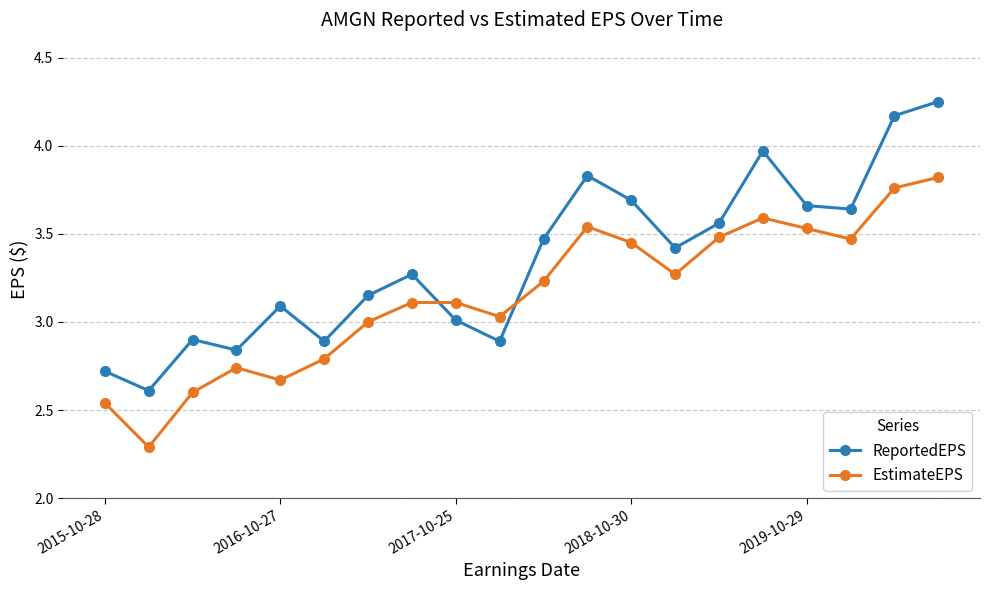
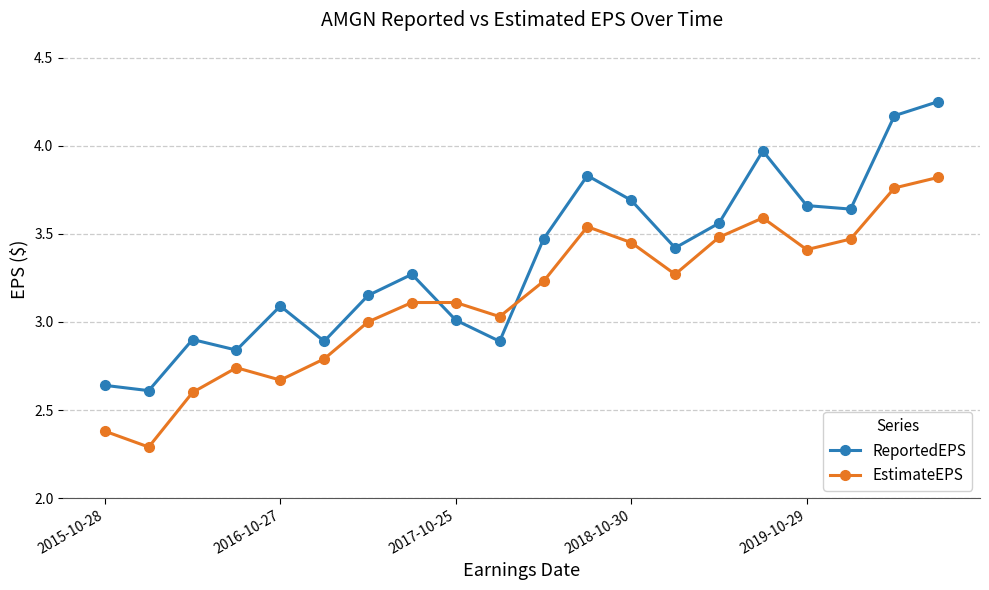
  {
    "ReportedEPS": {
-     "2015-10-28": 2.72,
+     "2015-10-28": 2.64,
      "2016-10-27": 3.09,
      "2017-10-25": 3.01,
      "2018-10-30": 3.69,
      "2019-10-29": 3.66
    },
    "EstimateEPS": {
-     "2015-10-28": 2.54,
+     "2015-10-28": 2.38,
      "2016-10-27": 2.67,
      "2017-10-25": 3.11,
      "2018-10-30": 3.45,
-     "2019-10-29": 3.53
+     "2019-10-29": 3.41
    }
  }
